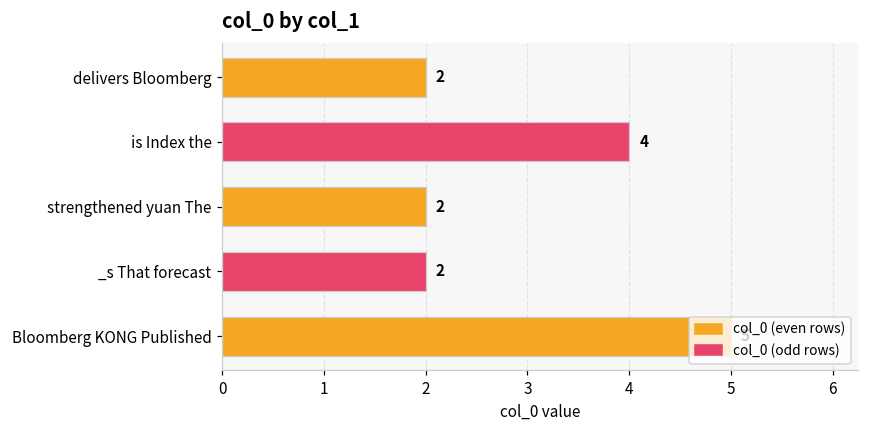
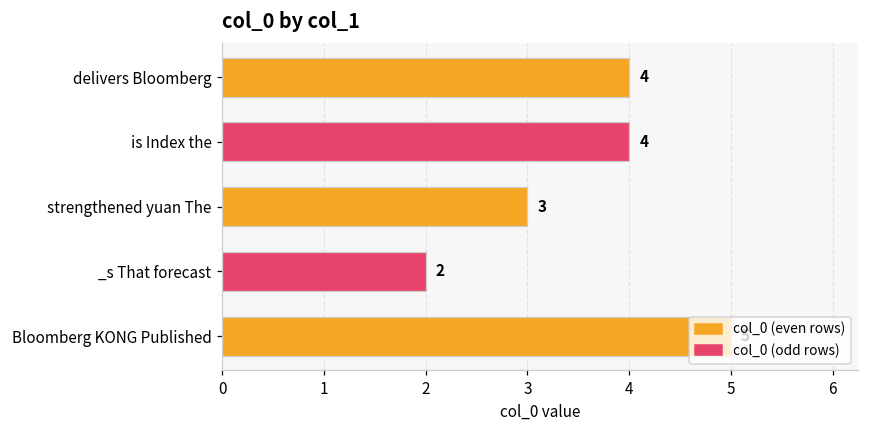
  {
-   "delivers Bloomberg": 2,
+   "delivers Bloomberg": 4,
    "is Index the": 4,
-   "strengthened yuan The": 2,
+   "strengthened yuan The": 3,
    "_s That forecast": 2
  }
